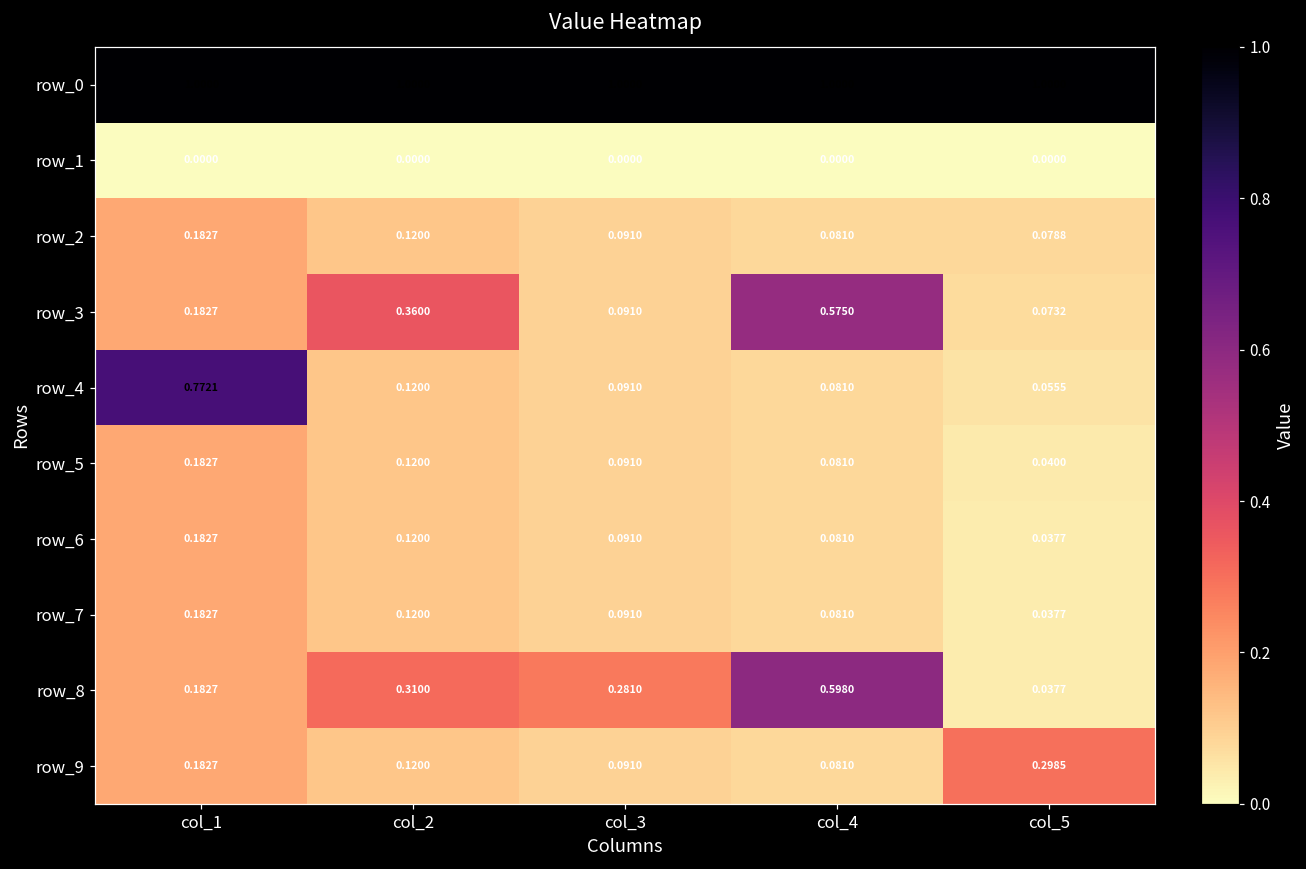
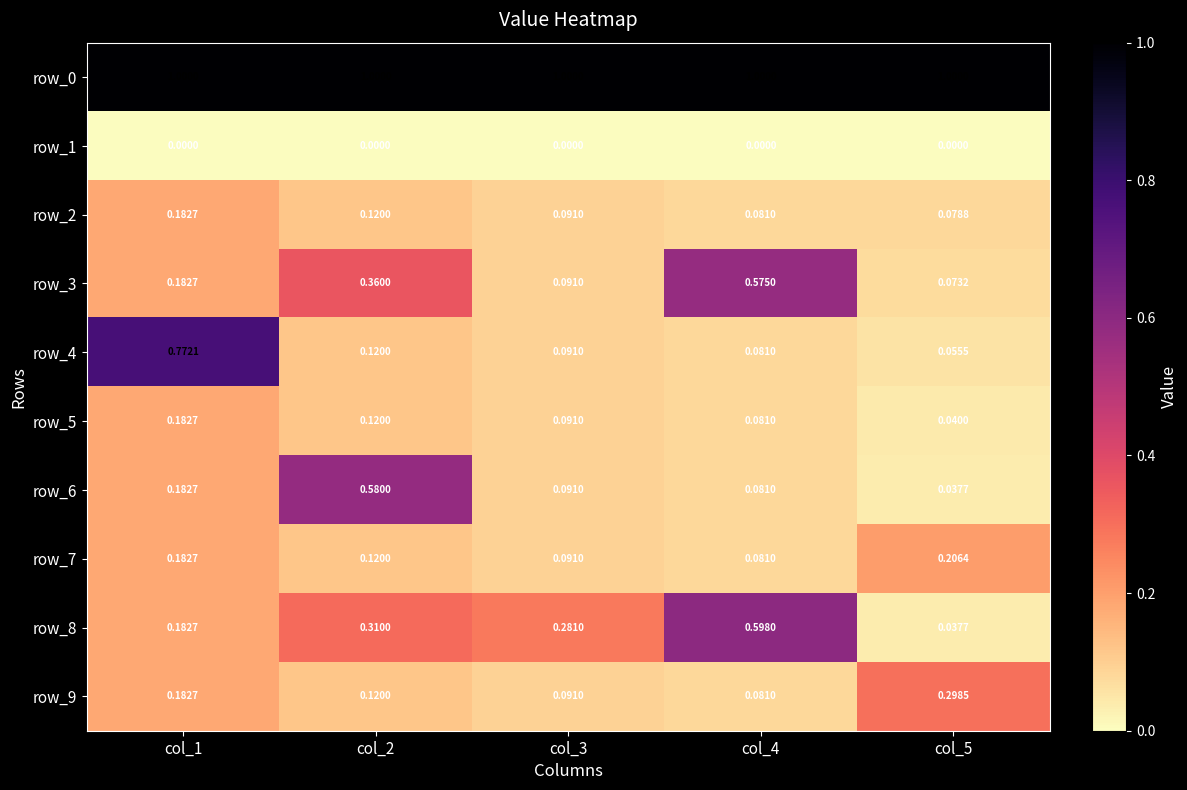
  {
    "row_1": {
      "col_1": 0.0000,
      "col_2": 0.0000,
      "col_3": 0.0000,
      "col_4": 0.0000,
      "col_5": 0.0000
    },
    "row_2": {
      "col_1": 0.1827,
      "col_2": 0.1200,
      "col_3": 0.0910,
      "col_4": 0.0810,
      "col_5": 0.0788
    },
    "row_3": {
      "col_1": 0.1827,
      "col_2": 0.3600,
      "col_3": 0.0910,
      "col_4": 0.5750,
      "col_5": 0.0732
    },
    "row_4": {
      "col_1": 0.7721,
      "col_2": 0.1200,
      "col_3": 0.0910,
      "col_4": 0.0810,
      "col_5": 0.0555
    },
    "row_5": {
      "col_1": 0.1827,
      "col_2": 0.1200,
      "col_3": 0.0910,
      "col_4": 0.0810,
      "col_5": 0.0400
    },
    "row_6": {
      "col_1": 0.1827,
-     "col_2": 0.1200,
+     "col_2": 0.5800,
      "col_3": 0.0910,
      "col_4": 0.0810,
      "col_5": 0.0377
    },
    "row_7": {
      "col_1": 0.1827,
      "col_2": 0.1200,
      "col_3": 0.0910,
      "col_4": 0.0810,
-     "col_5": 0.0377
+     "col_5": 0.2064
    },
    "row_8": {
      "col_1": 0.1827,
      "col_2": 0.3100,
      "col_3": 0.2810,
      "col_4": 0.5980,
      "col_5": 0.0377
    },
    "row_9": {
      "col_1": 0.1827,
      "col_2": 0.1200,
      "col_3": 0.0910,
      "col_4": 0.0810,
      "col_5": 0.2985
    }
  }
